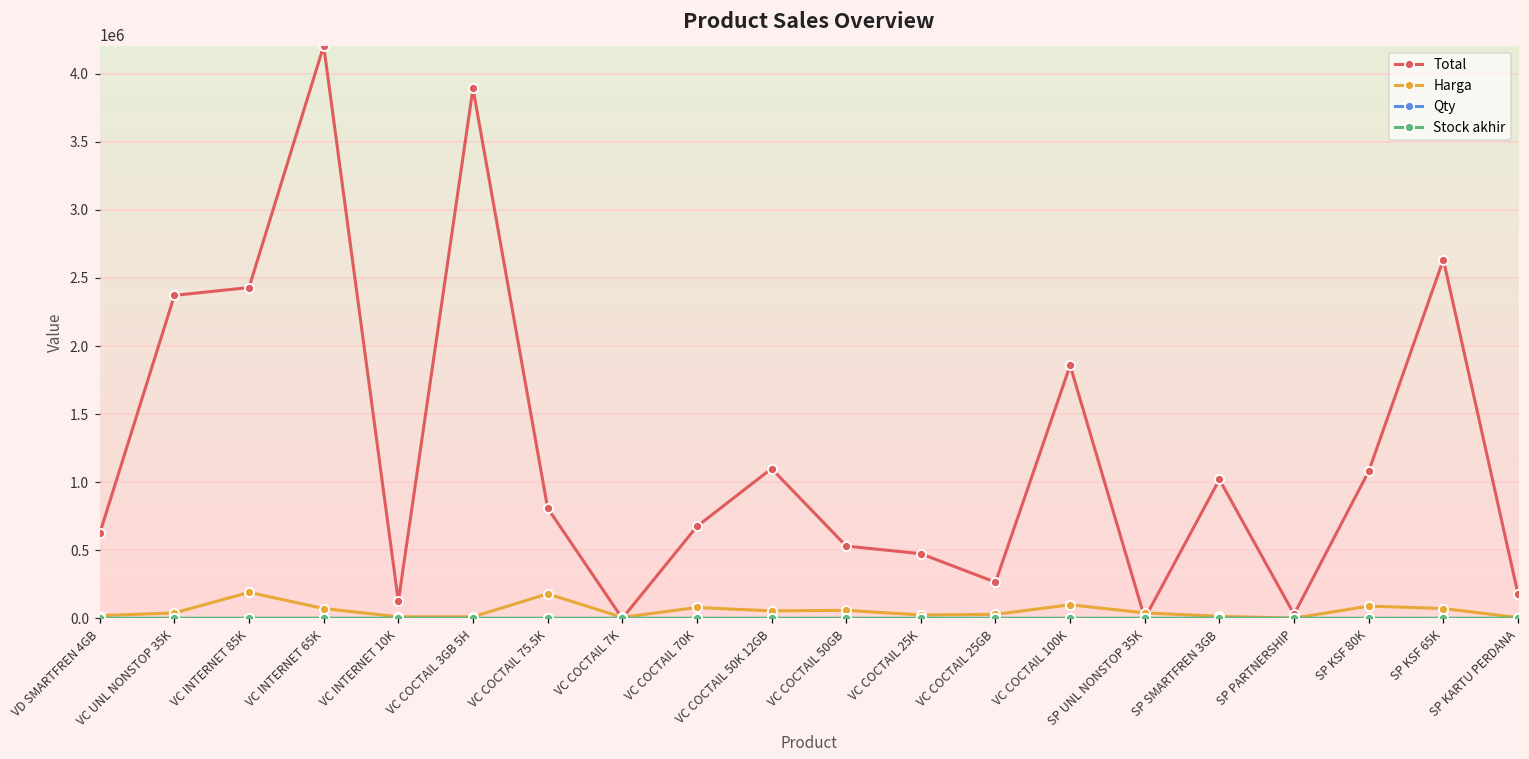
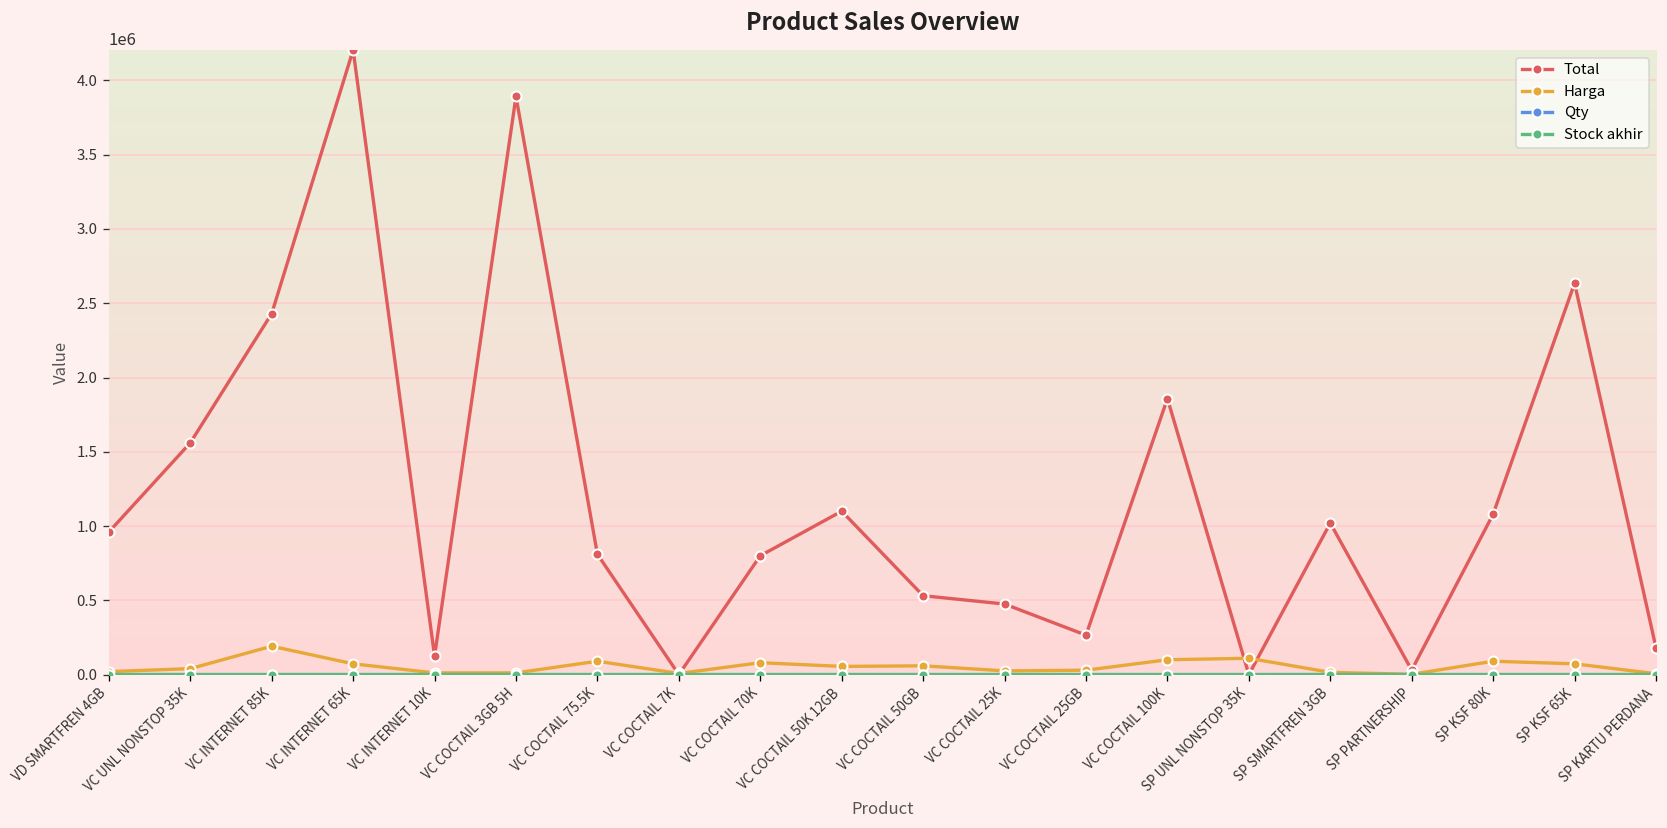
  {
    "Total": {
-     "VD SMARTFREN 4GB": 620000,
-     "VC UNL NONSTOP 35K": 2370000,
+     "VD SMARTFREN 4GB": 960000,
+     "VC UNL NONSTOP 35K": 1560000,
      "VC INTERNET 85K": 2430000,
      "VC INTERNET 65K": 4210000,
      "VC INTERNET 10K": 120000,
      "VC COCTAIL 3GB 5H": 3890000,
      "VC COCTAIL 75.5K": 810000,
-     "VC COCTAIL 70K": 680000,
+     "VC COCTAIL 70K": 800000,
      "VC COCTAIL 50K 12GB": 1100000,
      "VC COCTAIL 50GB": 530000,
      "VC COCTAIL 25K": 480000,
      "VC COCTAIL 25GB": 270000,
      "VC COCTAIL 100K": 1860000,
      "SP SMARTFREN 3GB": 1020000,
      "SP PARTNERSHIP": 30000,
      "SP KSF 80K": 1080000,
      "SP KSF 65K": 2630000,
      "SP KARTU PERDANA": 180000
    },
    "Harga": {
      "VC UNL NONSTOP 35K": 40000,
      "VC INTERNET 85K": 190000,
      "VC INTERNET 65K": 70000,
-     "VC COCTAIL 75.5K": 180000,
+     "VC COCTAIL 75.5K": 90000,
      "VC COCTAIL 70K": 80000,
      "VC COCTAIL 50K 12GB": 60000,
      "VC COCTAIL 50GB": 60000,
      "VC COCTAIL 25K": 30000,
      "VC COCTAIL 25GB": 30000,
      "VC COCTAIL 100K": 100000,
-     "SP UNL NONSTOP 35K": 40000,
+     "SP UNL NONSTOP 35K": 110000,
      "SP KSF 80K": 90000,
      "SP KSF 65K": 70000
    },
    "Stock akhir": {
      "VC UNL NONSTOP 35K": 0,
      "VC INTERNET 85K": 0,
      "VC INTERNET 65K": 0,
      "VC COCTAIL 75.5K": 0,
      "VC COCTAIL 70K": 0,
      "VC COCTAIL 50K 12GB": 0,
      "VC COCTAIL 50GB": 0,
      "VC COCTAIL 25K": 0,
      "VC COCTAIL 25GB": 0,
      "VC COCTAIL 100K": 0,
      "SP KSF 80K": 0,
      "SP KSF 65K": 0
    }
  }
